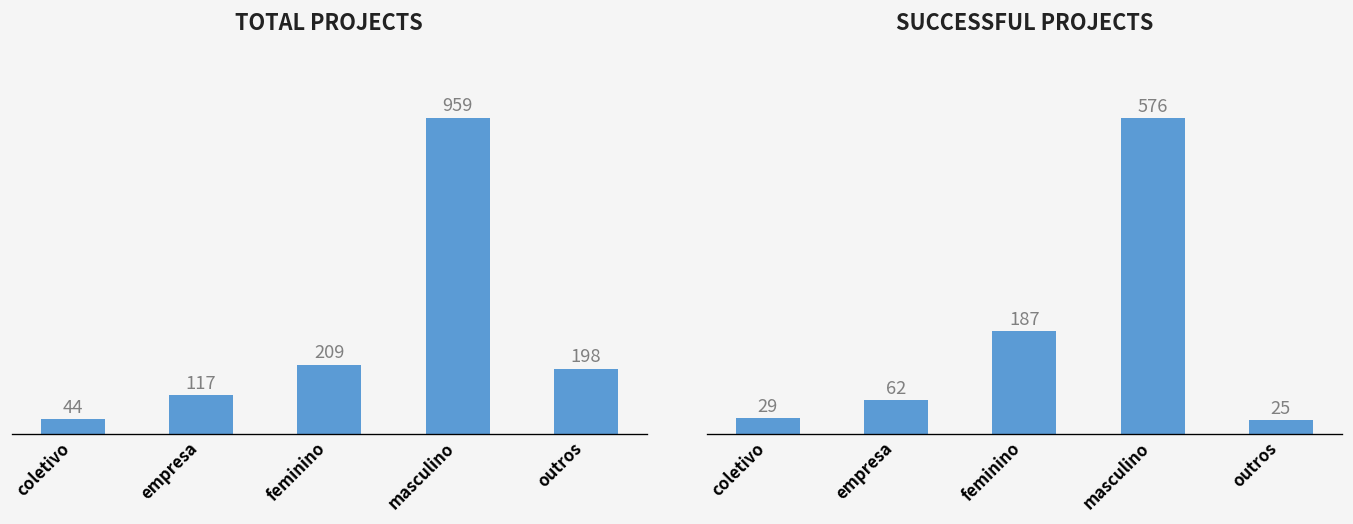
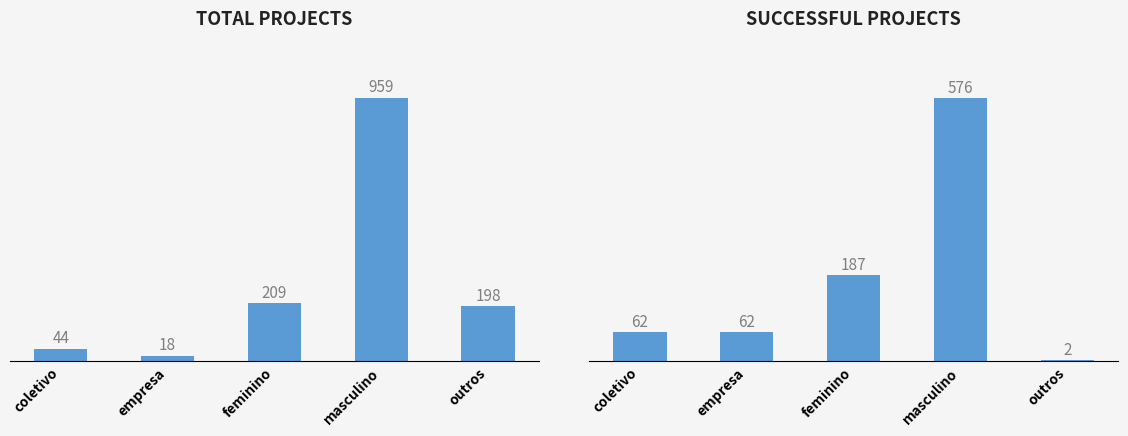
  {
    "TOTAL PROJECTS": {
      "coletivo": 44,
-     "empresa": 117,
+     "empresa": 18,
      "feminino": 209,
      "masculino": 959,
      "outros": 198
    },
    "SUCCESSFUL PROJECTS": {
-     "coletivo": 29,
+     "coletivo": 62,
      "empresa": 62,
      "feminino": 187,
      "masculino": 576,
-     "outros": 25
+     "outros": 2
    }
  }
